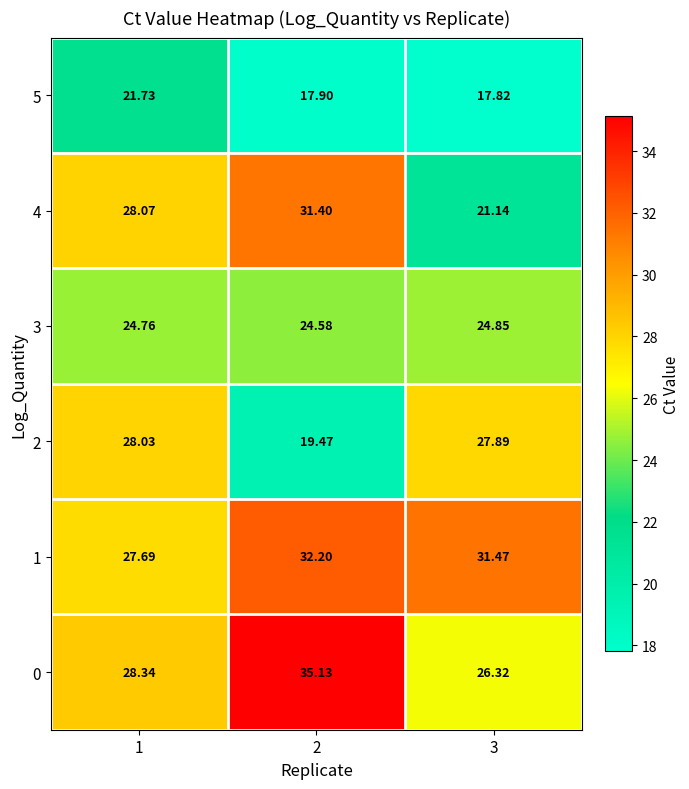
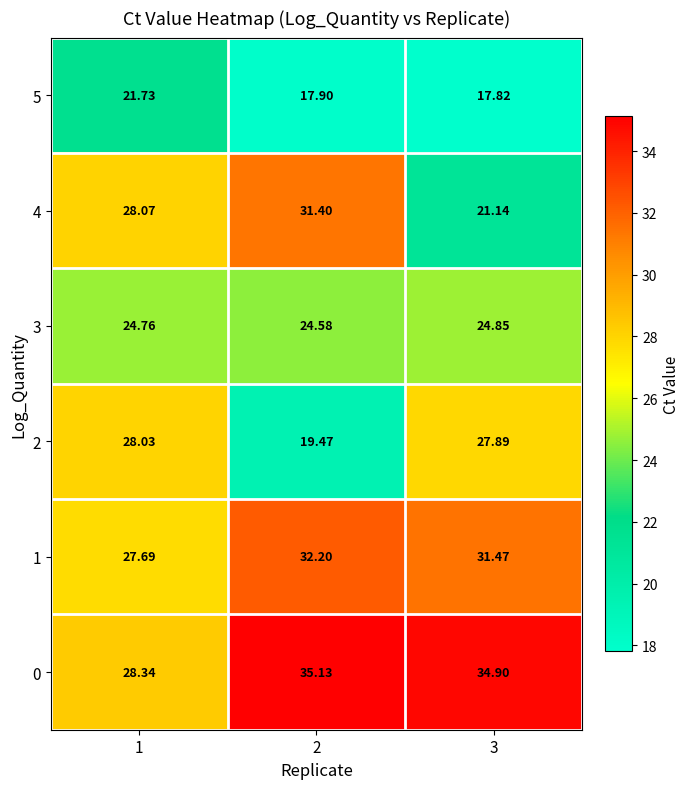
  {
    "5": {
      "1": 21.73,
      "2": 17.90,
      "3": 17.82
    },
    "4": {
      "1": 28.07,
      "2": 31.40,
      "3": 21.14
    },
    "3": {
      "1": 24.76,
      "2": 24.58,
      "3": 24.85
    },
    "2": {
      "1": 28.03,
      "2": 19.47,
      "3": 27.89
    },
    "1": {
      "1": 27.69,
      "2": 32.20,
      "3": 31.47
    },
    "0": {
      "1": 28.34,
      "2": 35.13,
-     "3": 26.32
+     "3": 34.90
    }
  }
